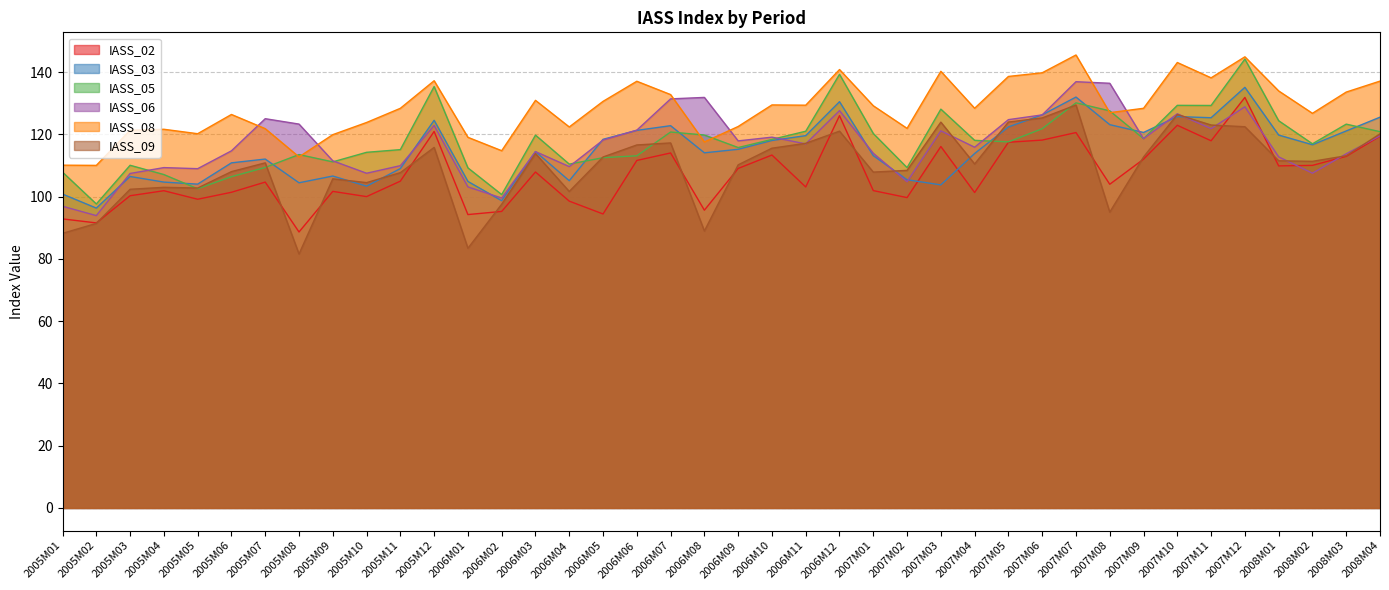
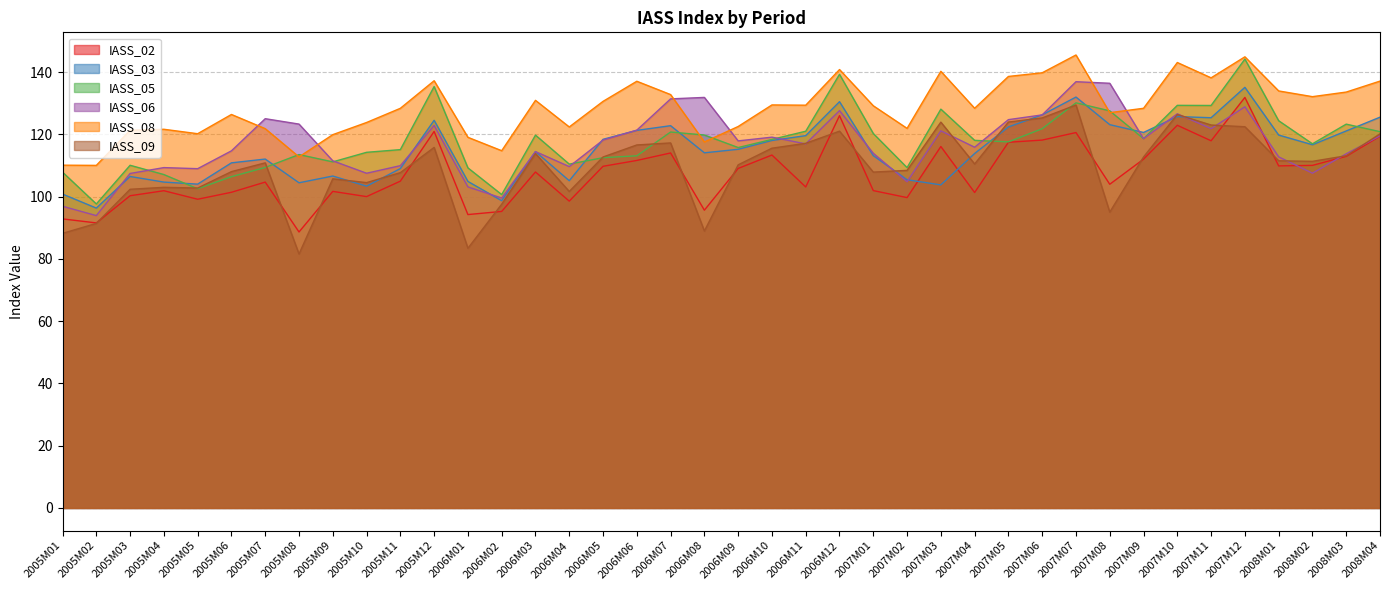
  {
    "IASS_02": {
      "2005M01": 93,
      "2005M03": 100,
      "2005M04": 102,
      "2005M05": 99,
      "2005M06": 101,
      "2005M07": 105,
      "2005M08": 89,
      "2005M09": 102,
      "2005M10": 100,
      "2005M11": 105,
      "2005M12": 121,
      "2006M01": 94,
      "2006M02": 95,
      "2006M03": 108,
      "2006M04": 99,
-     "2006M05": 94,
+     "2006M05": 110,
      "2006M06": 112,
      "2006M07": 114,
      "2006M08": 96,
      "2006M09": 109,
      "2006M10": 113,
      "2006M11": 103,
      "2006M12": 126,
      "2007M01": 102,
      "2007M02": 100,
      "2007M03": 116,
      "2007M04": 101,
      "2007M06": 118,
      "2007M07": 121,
      "2007M08": 104,
      "2007M10": 123,
      "2007M11": 118,
      "2007M12": 132,
      "2008M01": 110,
      "2008M02": 110
    },
    "IASS_03": {
      "2005M01": 101,
      "2005M02": 96,
      "2005M03": 106,
      "2005M04": 105,
      "2005M05": 104,
      "2005M06": 111,
      "2005M07": 112,
      "2005M08": 104,
      "2005M09": 107,
      "2005M10": 103,
      "2005M11": 109,
      "2005M12": 125,
      "2006M01": 105,
      "2006M02": 99,
      "2006M04": 105,
      "2006M07": 123,
      "2006M08": 114,
      "2006M11": 120,
      "2006M12": 130,
      "2007M03": 104,
      "2007M04": 114,
      "2007M05": 122,
      "2007M07": 132,
      "2007M08": 123,
      "2007M09": 121,
      "2007M11": 125,
      "2007M12": 135,
      "2008M01": 120,
      "2008M03": 121,
      "2008M04": 126
    },
    "IASS_05": {
      "2005M01": 108,
      "2005M02": 98,
      "2005M03": 110,
      "2005M04": 107,
      "2005M06": 106,
      "2005M07": 109,
      "2005M10": 114,
      "2005M11": 115,
      "2005M12": 135,
      "2006M01": 109,
      "2006M02": 101,
      "2006M03": 120,
      "2006M06": 113,
      "2006M07": 121,
      "2006M08": 120,
      "2006M11": 121,
      "2006M12": 139,
      "2007M01": 120,
      "2007M02": 109,
      "2007M03": 128,
      "2007M04": 118,
      "2007M06": 122,
      "2007M10": 129,
      "2007M11": 129,
      "2008M01": 124,
      "2008M03": 123
    },
    "IASS_06": {
      "2005M01": 97,
      "2005M02": 94,
      "2005M03": 107,
      "2005M04": 109,
      "2005M05": 109,
      "2005M06": 115,
      "2005M07": 125,
      "2005M08": 123,
      "2005M10": 108,
      "2005M11": 110,
      "2005M12": 123,
      "2006M01": 103,
      "2006M02": 100,
      "2006M07": 131,
      "2006M08": 132,
      "2006M09": 118,
      "2006M12": 128,
      "2007M03": 121,
      "2007M04": 116,
      "2007M07": 137,
      "2007M08": 136,
      "2007M11": 122,
      "2007M12": 129,
      "2008M01": 113,
      "2008M02": 108
    },
    "IASS_08": {
      "2005M01": 110,
      "2005M02": 110,
      "2005M04": 122,
      "2005M05": 120,
      "2005M06": 126,
      "2005M07": 122,
      "2005M09": 120,
      "2005M10": 124,
      "2005M11": 128,
      "2005M12": 137,
      "2006M01": 119,
      "2006M02": 115,
      "2006M03": 131,
      "2006M04": 122,
      "2006M05": 131,
      "2006M06": 137,
      "2006M07": 133,
      "2006M08": 118,
      "2006M09": 123,
      "2006M10": 129,
      "2006M11": 129,
      "2006M12": 141,
      "2007M01": 129,
      "2007M02": 122,
      "2007M03": 140,
      "2007M04": 128,
      "2007M05": 139,
      "2007M06": 140,
      "2007M07": 145,
      "2007M09": 128,
      "2007M10": 143,
      "2007M11": 138,
      "2008M01": 134,
-     "2008M02": 127,
+     "2008M02": 132,
      "2008M03": 134,
      "2008M04": 137
    },
    "IASS_09": {
      "2005M01": 88,
      "2005M03": 102,
      "2005M04": 103,
      "2005M06": 108,
      "2005M07": 111,
      "2005M08": 82,
      "2005M09": 106,
      "2005M10": 104,
      "2005M11": 108,
      "2005M12": 116,
      "2006M01": 83,
      "2006M02": 98,
      "2006M04": 102,
      "2006M06": 117,
      "2006M07": 117,
      "2006M08": 89,
      "2006M09": 110,
      "2006M10": 116,
      "2006M12": 121,
      "2007M01": 108,
      "2007M02": 108,
      "2007M03": 124,
      "2007M04": 110,
      "2007M06": 125,
      "2007M08": 95,
      "2007M11": 123,
      "2007M12": 122,
      "2008M01": 112,
      "2008M02": 111
    }
  }
